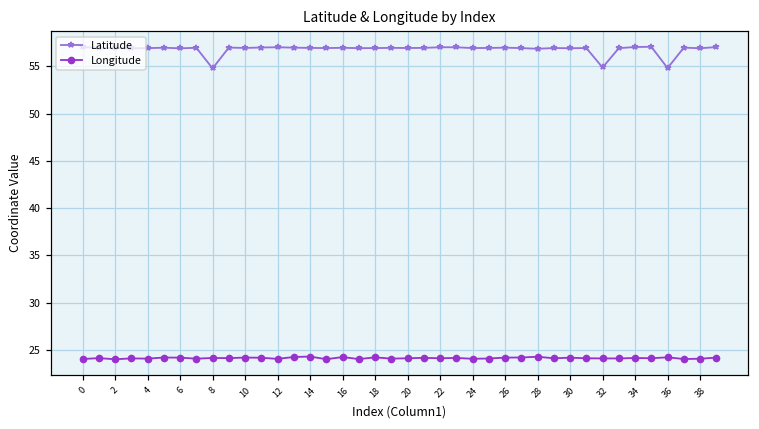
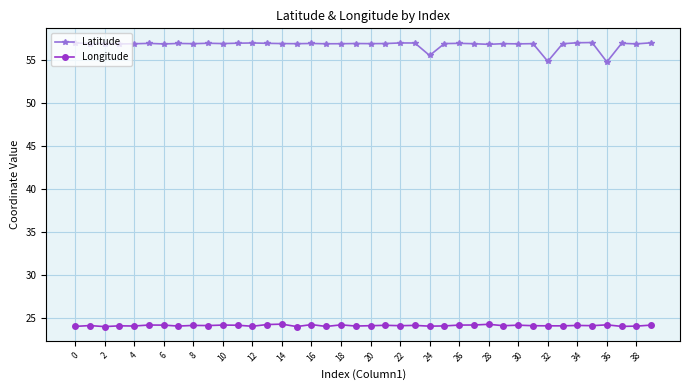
  {
    "Latitude": {
      "4": 57,
      "6": 57,
-     "8": 55,
+     "8": 57,
      "10": 57,
      "12": 57,
      "14": 57,
      "16": 57,
      "18": 57,
      "20": 57,
      "22": 57,
-     "24": 57,
+     "24": 56,
      "26": 57,
      "28": 57,
      "30": 57,
      "32": 55,
      "34": 57,
      "36": 55,
      "38": 57
    },
    "Longitude": {
      "0": 24,
      "2": 24,
      "4": 24,
      "6": 24,
      "8": 24,
      "10": 24,
      "12": 24,
      "14": 24,
      "16": 24,
      "18": 24,
      "20": 24,
      "22": 24,
      "24": 24,
      "26": 24,
      "28": 24,
      "30": 24,
      "32": 24,
      "34": 24,
      "36": 24,
      "38": 24
    }
  }
